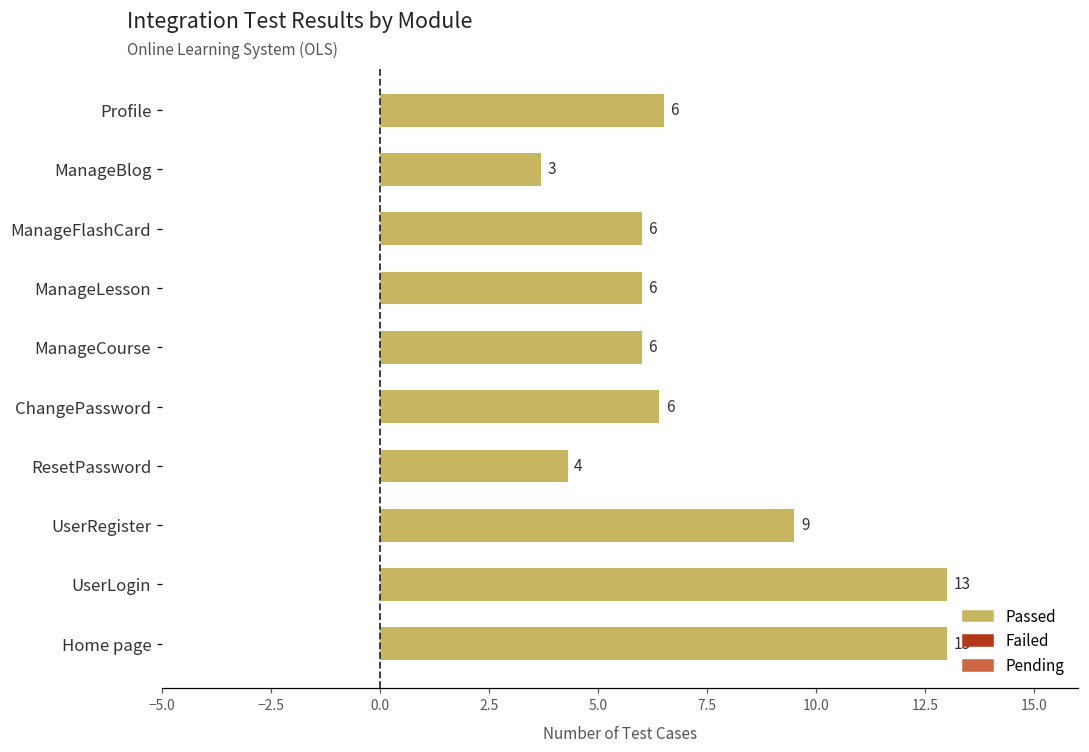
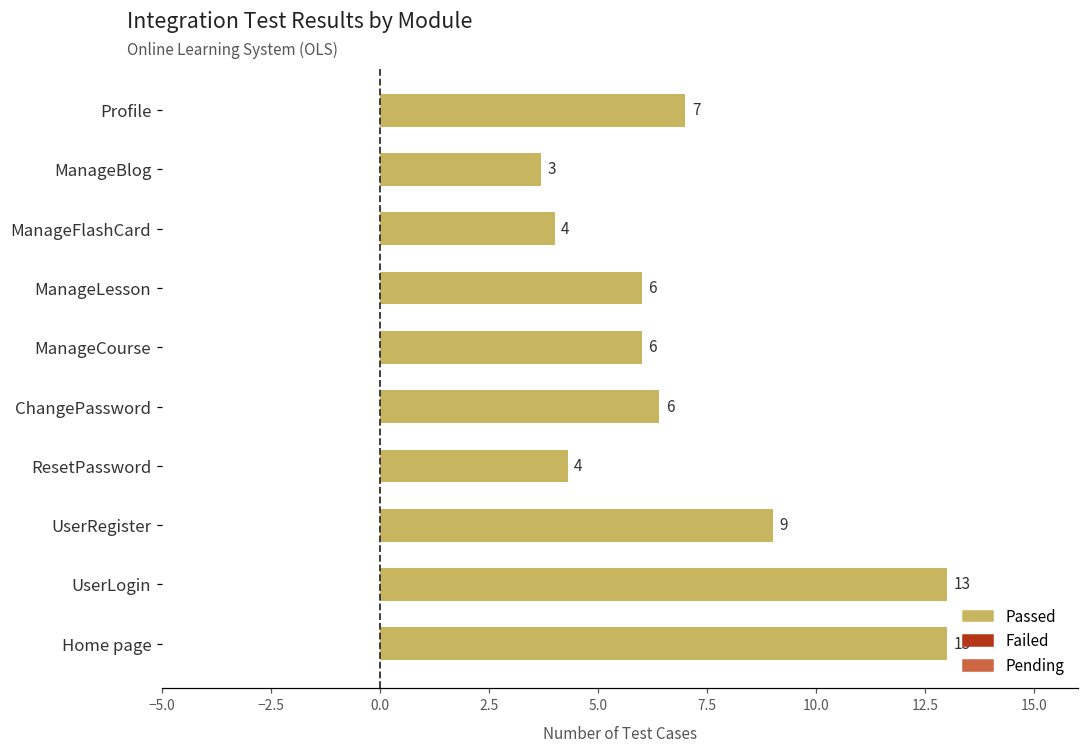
  {
    "Passed": {
-     "Profile": 6,
-     "ManageFlashCard": 6,
+     "Profile": 7,
+     "ManageFlashCard": 4,
      "ManageLesson": 6,
      "ManageCourse": 6,
      "ChangePassword": 6,
      "ResetPassword": 4,
-     "UserRegister": 9.5,
+     "UserRegister": 9.0,
      "UserLogin": 13,
      "Home page": 13
    },
    "Pending": {
      "Profile": 0.0,
      "ManageBlog": 0.0,
      "ManageFlashCard": 0.0,
      "ManageLesson": 0.0,
      "ManageCourse": 0.0,
      "ChangePassword": 0.0,
      "ResetPassword": 0.0,
      "UserRegister": 0.0,
      "UserLogin": 0.0,
      "Home page": 0.0
    }
  }
